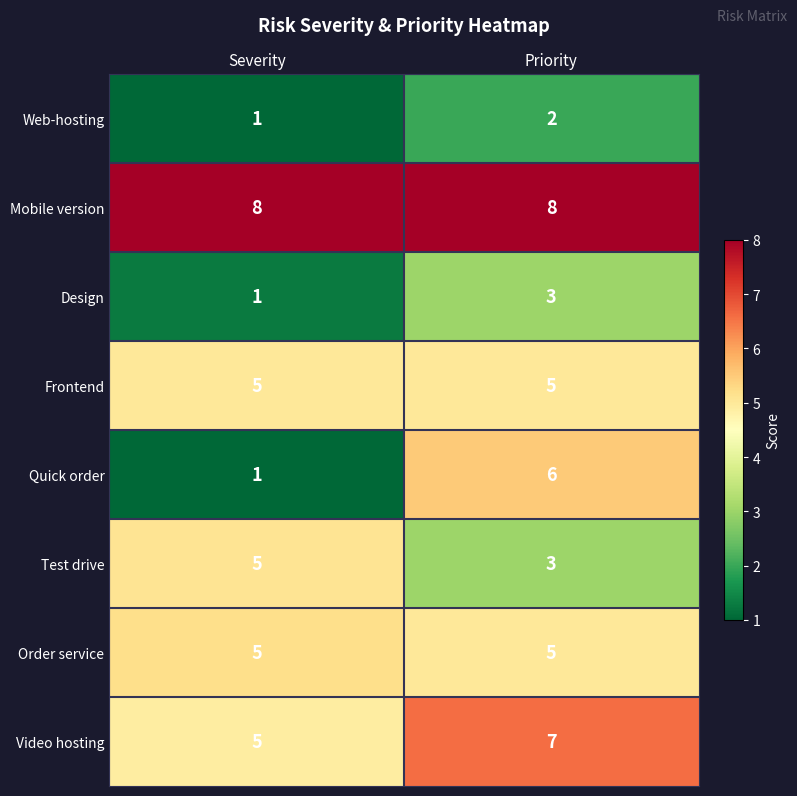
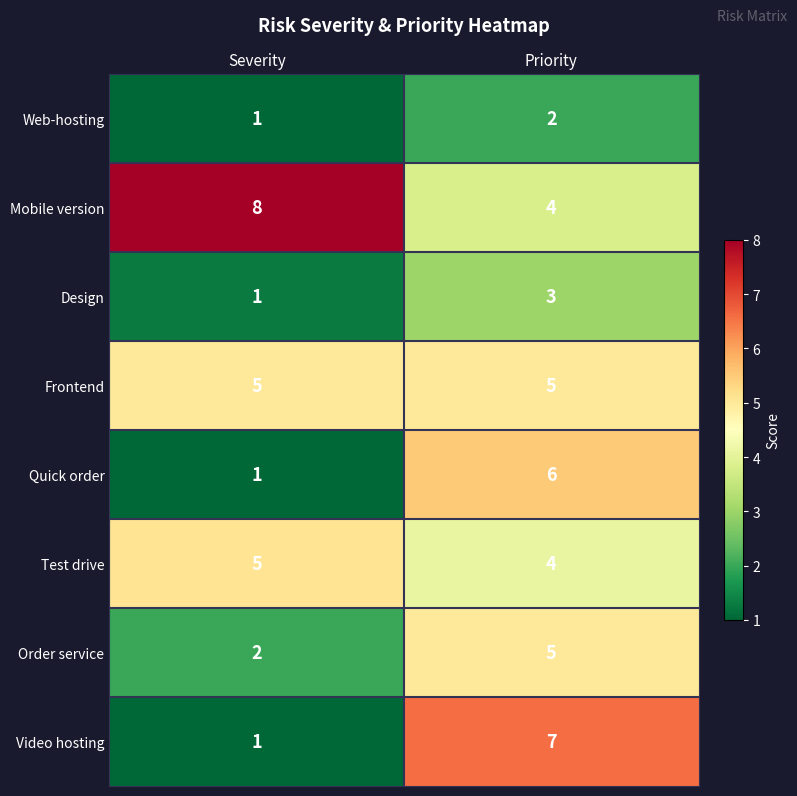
  {
    "Web-hosting": {
      "Severity": 1,
      "Priority": 2
    },
    "Mobile version": {
      "Severity": 8,
-     "Priority": 8
+     "Priority": 4
    },
    "Design": {
      "Severity": 1,
      "Priority": 3
    },
    "Frontend": {
      "Severity": 5,
      "Priority": 5
    },
    "Quick order": {
      "Severity": 1,
      "Priority": 6
    },
    "Test drive": {
      "Severity": 5,
-     "Priority": 3
+     "Priority": 4
    },
    "Order service": {
-     "Severity": 5,
+     "Severity": 2,
      "Priority": 5
    },
    "Video hosting": {
-     "Severity": 5,
+     "Severity": 1,
      "Priority": 7
    }
  }
